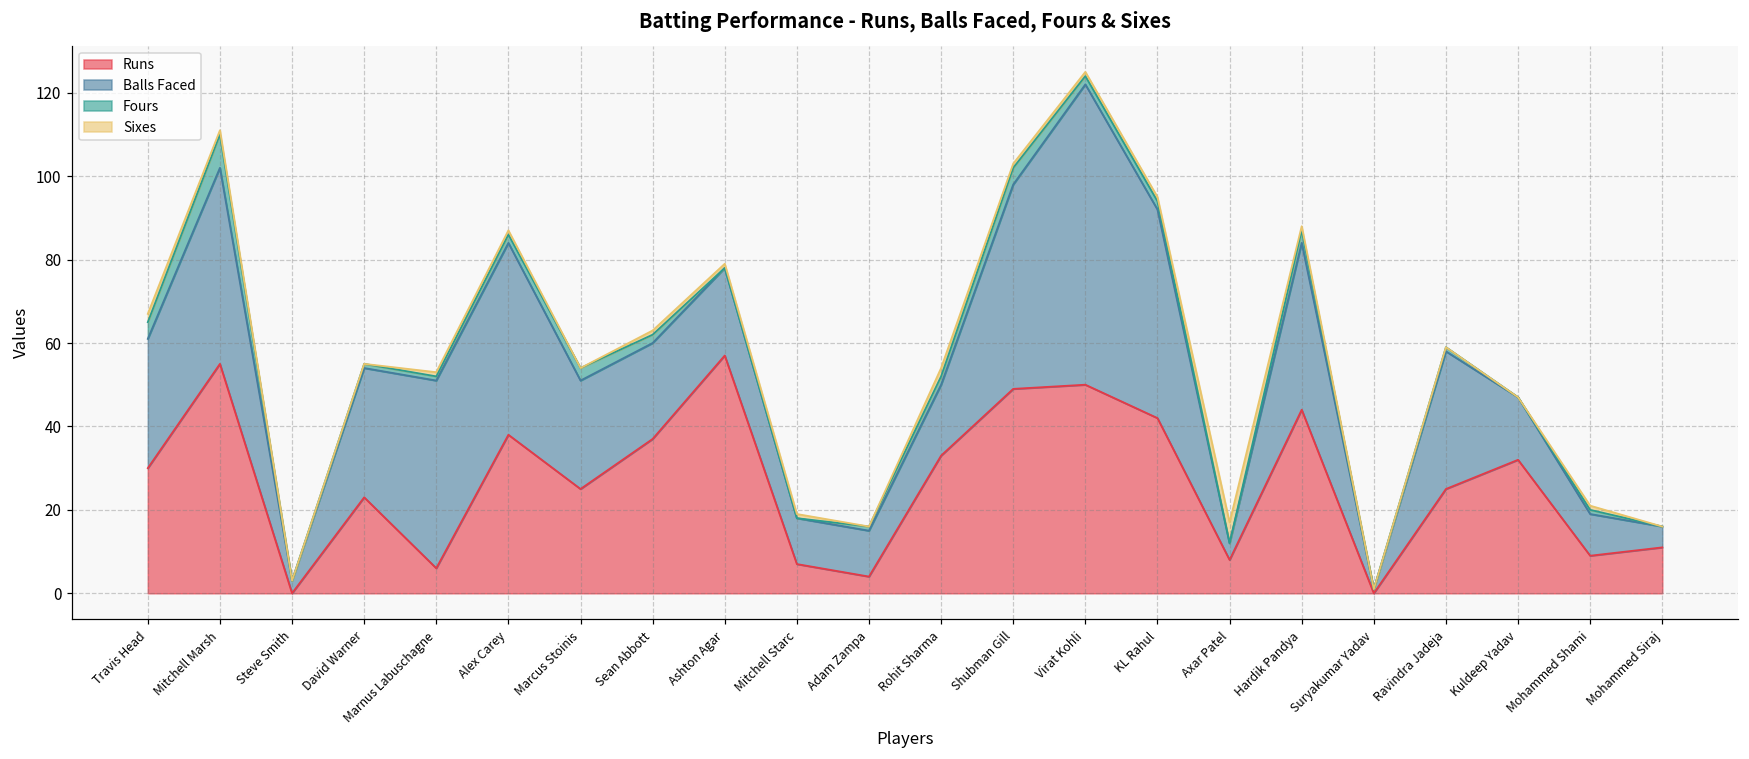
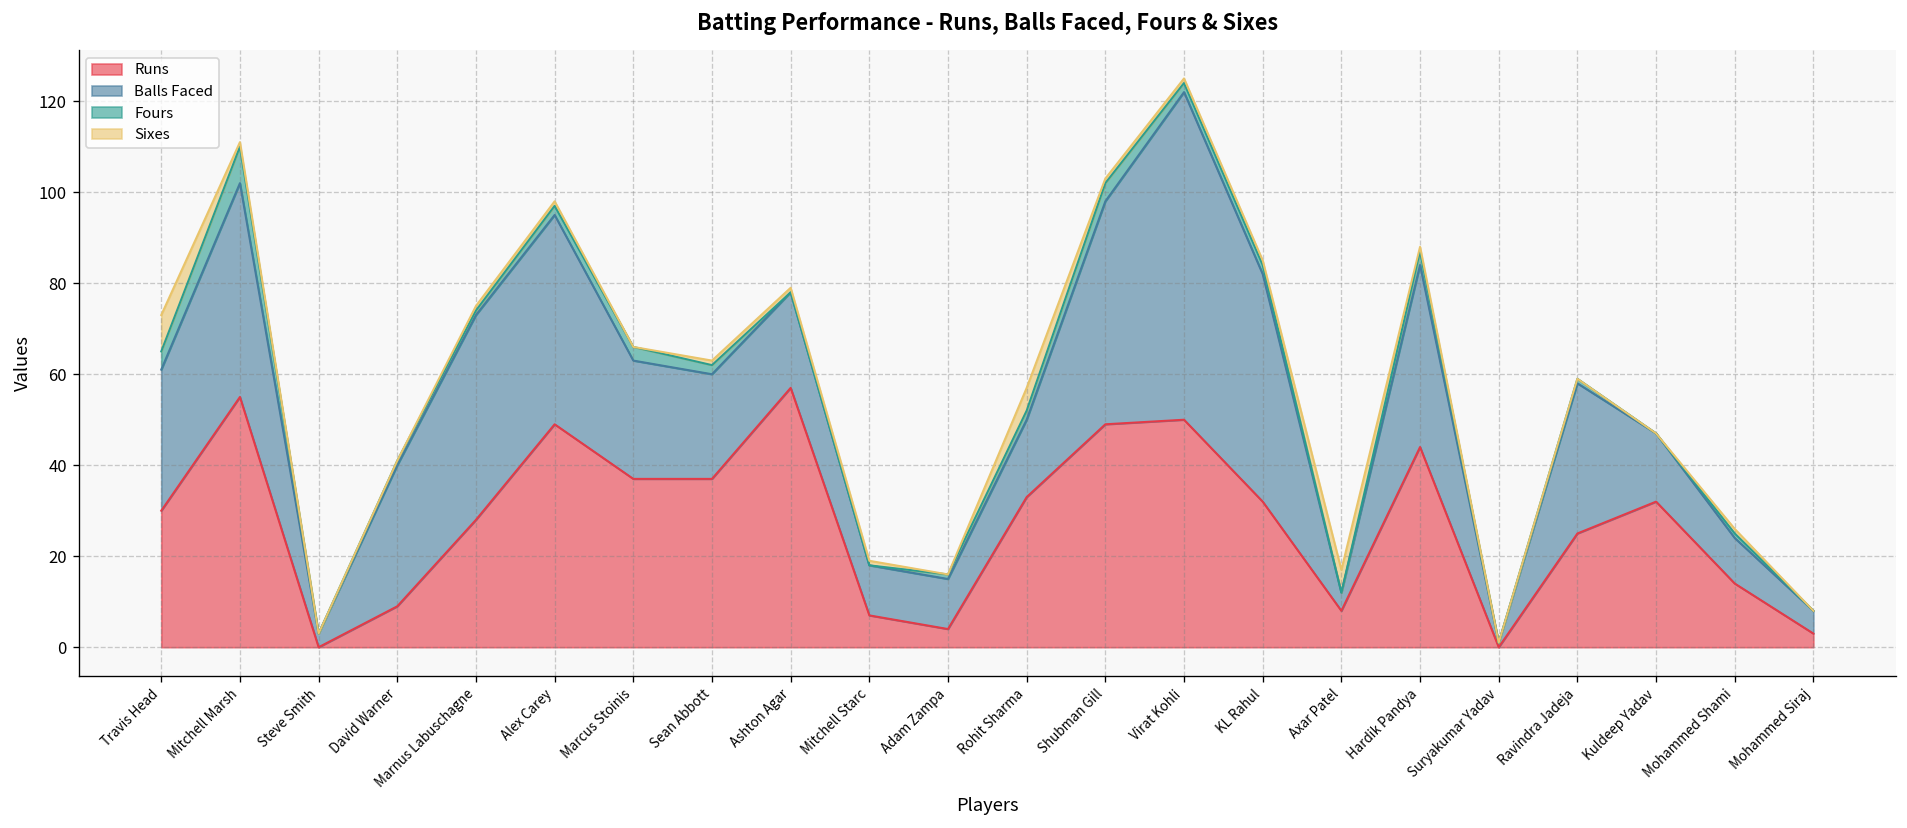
  {
    "Runs": {
      "Travis Head": 30,
      "Mitchell Marsh": 55,
      "Steve Smith": 0,
-     "David Warner": 23,
-     "Marnus Labuschagne": 6,
-     "Alex Carey": 38,
-     "Marcus Stoinis": 25,
+     "David Warner": 9,
+     "Marnus Labuschagne": 28,
+     "Alex Carey": 49,
+     "Marcus Stoinis": 37,
      "Sean Abbott": 37,
      "Ashton Agar": 57,
      "Mitchell Starc": 7,
      "Adam Zampa": 4,
      "Rohit Sharma": 33,
      "Shubman Gill": 49,
      "Virat Kohli": 50,
-     "KL Rahul": 42,
+     "KL Rahul": 32,
      "Axar Patel": 8,
      "Hardik Pandya": 44,
      "Suryakumar Yadav": 0,
      "Ravindra Jadeja": 25,
      "Kuldeep Yadav": 32,
-     "Mohammed Shami": 9,
-     "Mohammed Siraj": 11
+     "Mohammed Shami": 14,
+     "Mohammed Siraj": 3
    },
    "Sixes": {
-     "Travis Head": 2,
+     "Travis Head": 8,
      "Mitchell Marsh": 1,
      "Marnus Labuschagne": 1,
      "Alex Carey": 1,
      "Sean Abbott": 1,
      "Ashton Agar": 1,
      "Mitchell Starc": 1,
-     "Rohit Sharma": 2,
+     "Rohit Sharma": 5,
      "Shubman Gill": 1,
      "Virat Kohli": 1,
      "KL Rahul": 1,
      "Axar Patel": 5,
      "Hardik Pandya": 1,
      "Mohammed Shami": 1
    }
  }
